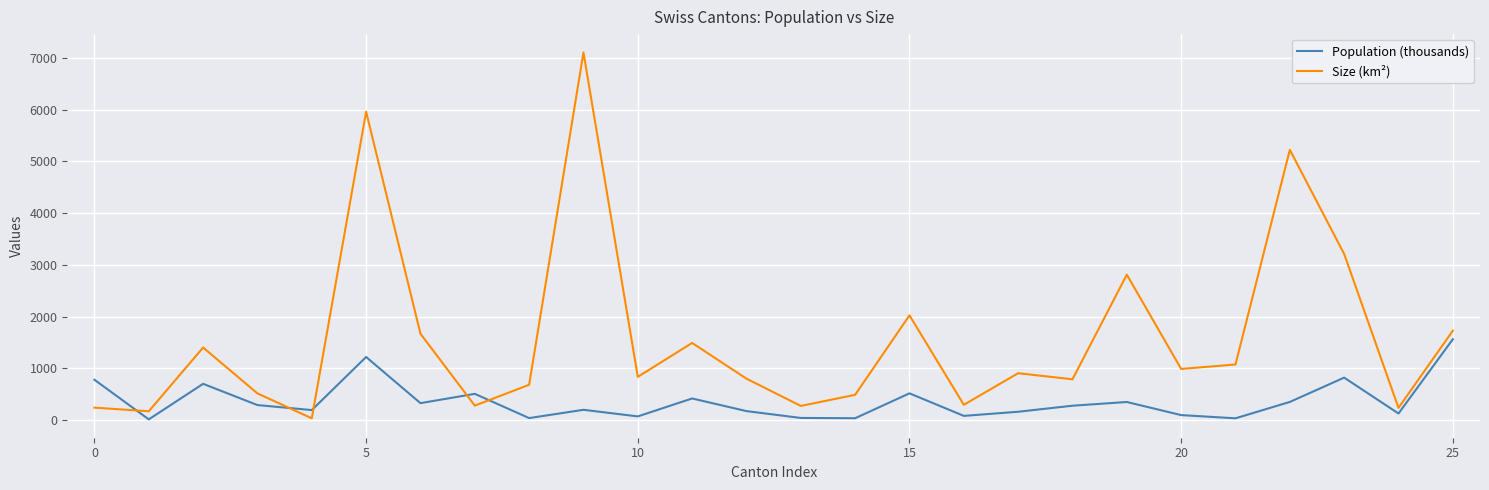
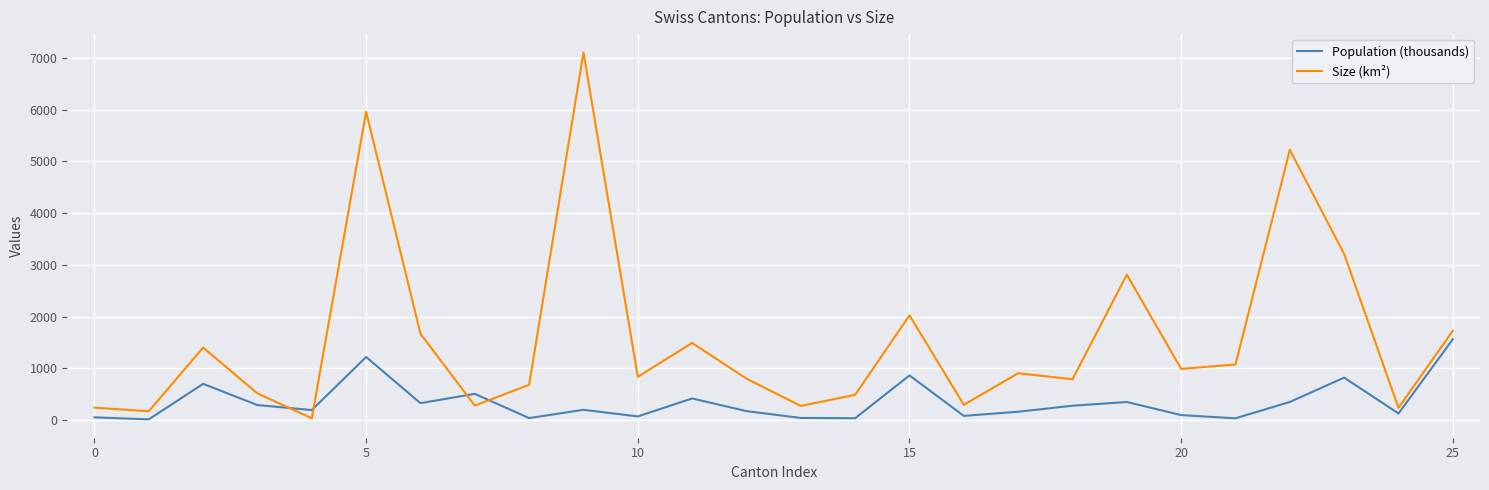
  {
    "Population (thousands)": {
-     "0": 800,
+     "0": 100,
      "5": 1200,
      "10": 100,
-     "15": 500,
+     "15": 900,
      "20": 100,
      "25": 1600
    },
    "Size (km²)": {
      "0": 200,
      "5": 6000,
      "10": 800,
      "15": 2000,
      "20": 1000,
      "25": 1700
    }
  }
